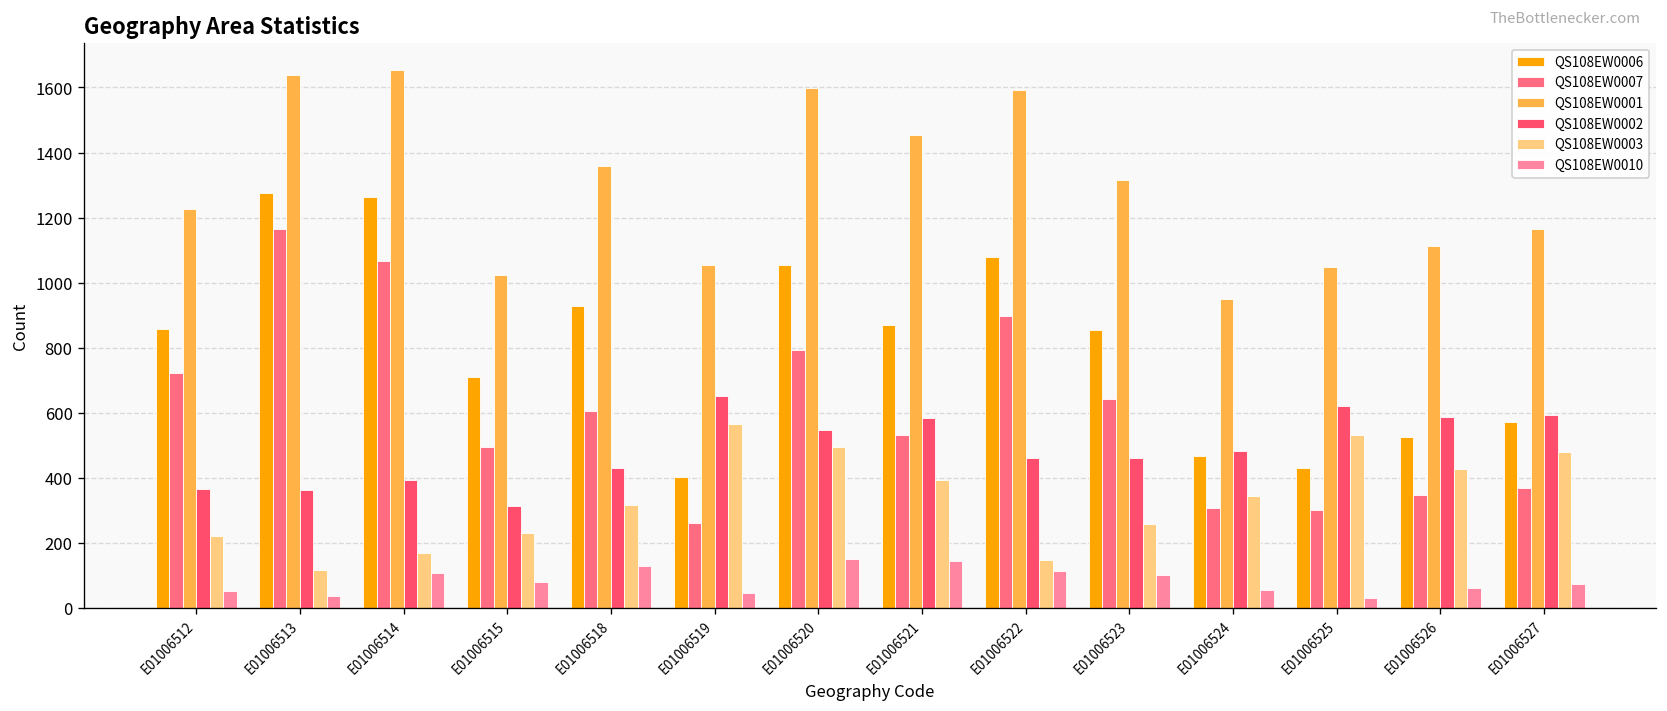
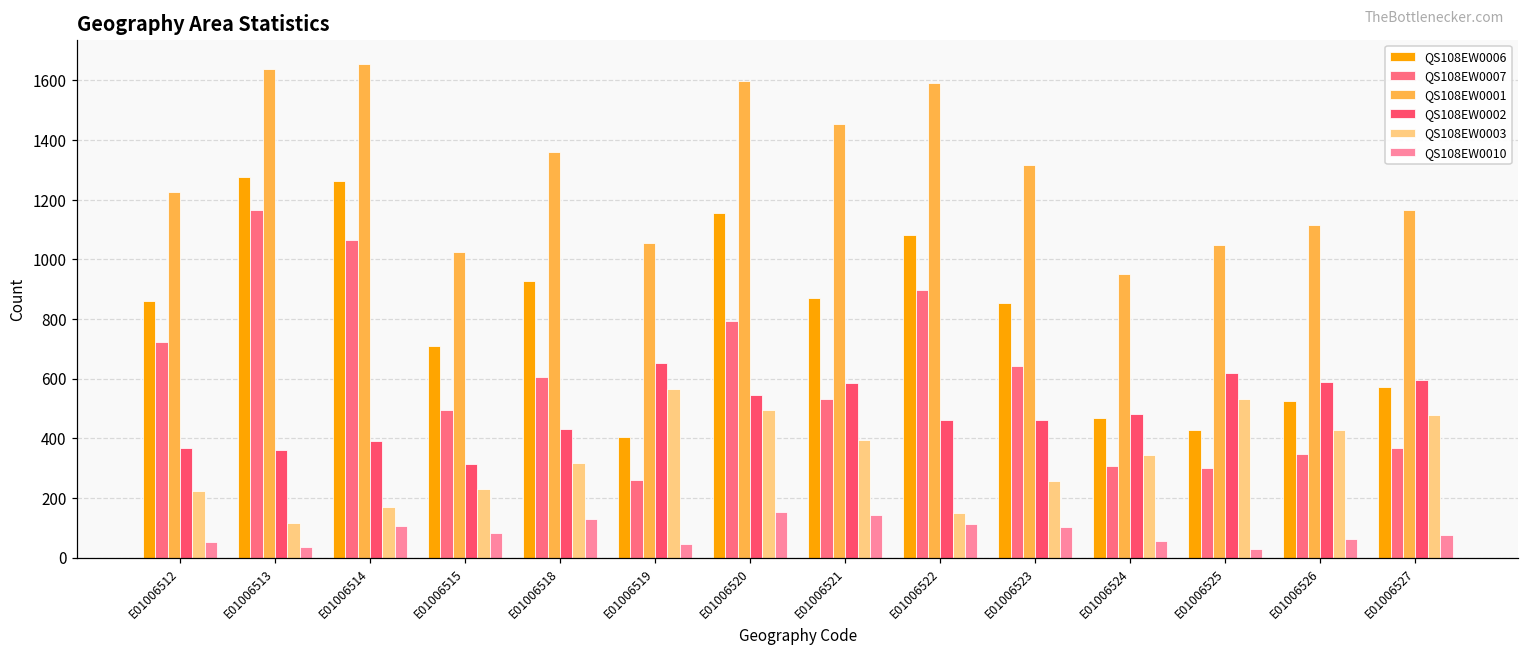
  {
    "QS108EW0006": {
      "E01006512": 860,
      "E01006513": 1280,
      "E01006514": 1260,
      "E01006515": 710,
      "E01006518": 930,
      "E01006519": 400,
-     "E01006520": 1050,
+     "E01006520": 1160,
      "E01006521": 870,
      "E01006522": 1080,
      "E01006523": 860,
      "E01006524": 470,
      "E01006525": 430,
      "E01006526": 530,
      "E01006527": 570
    },
    "QS108EW0001": {
      "E01006512": 1230,
      "E01006513": 1640,
      "E01006514": 1650,
      "E01006515": 1020,
      "E01006518": 1360,
      "E01006519": 1060,
      "E01006520": 1600,
      "E01006521": 1450,
      "E01006522": 1590,
      "E01006523": 1320,
      "E01006524": 950,
      "E01006525": 1050,
      "E01006526": 1110,
      "E01006527": 1170
    },
    "QS108EW0003": {
      "E01006512": 220,
      "E01006513": 120,
      "E01006514": 170,
      "E01006515": 230,
      "E01006518": 320,
      "E01006519": 570,
      "E01006520": 500,
      "E01006521": 390,
      "E01006522": 150,
      "E01006523": 260,
      "E01006524": 340,
      "E01006525": 530,
      "E01006526": 430,
      "E01006527": 480
    }
  }
